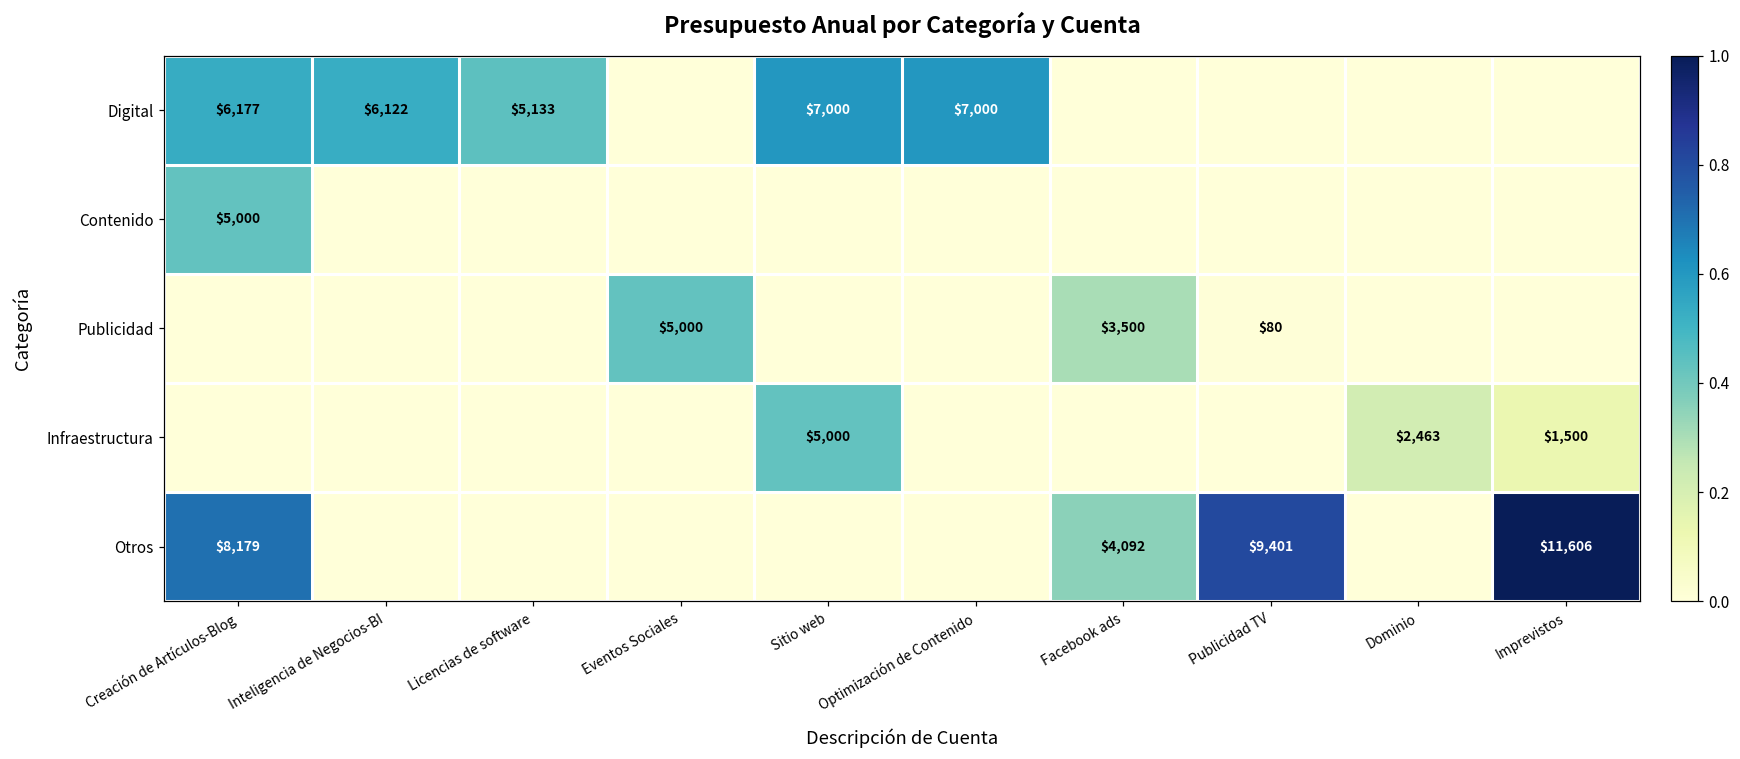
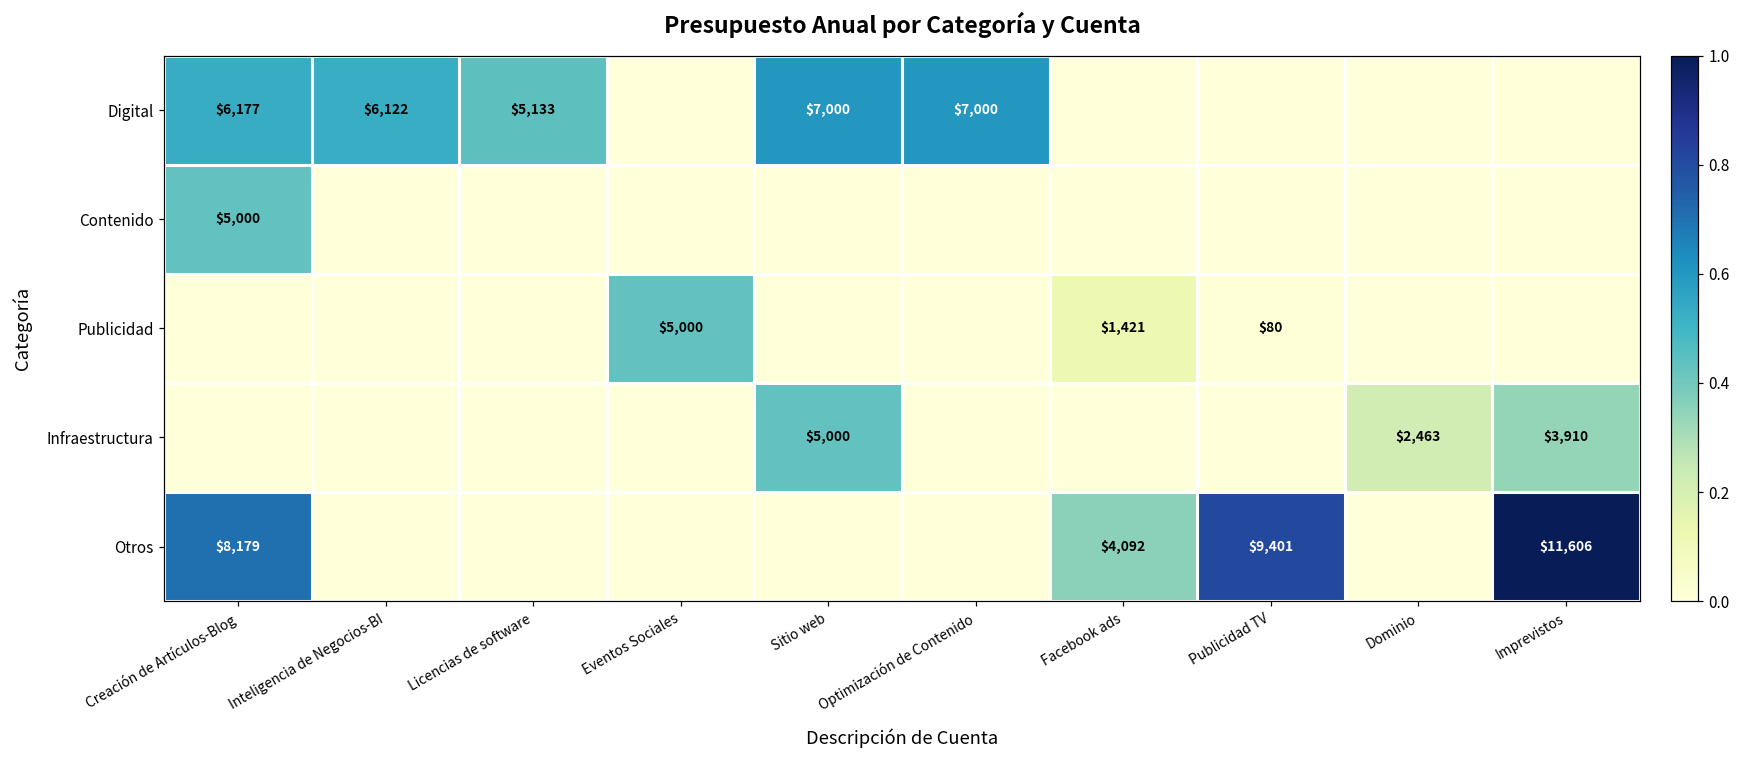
  {
    "Digital": {
      "Creación de Artículos-Blog": "$6,177",
      "Inteligencia de Negocios-BI": "$6,122",
      "Licencias de software": "$5,133",
      "Sitio web": "$7,000",
      "Optimización de Contenido": "$7,000"
    },
    "Contenido": {
      "Creación de Artículos-Blog": "$5,000"
    },
    "Publicidad": {
      "Eventos Sociales": "$5,000",
-     "Facebook ads": "$3,500",
+     "Facebook ads": "$1,421",
      "Publicidad TV": "$80"
    },
    "Infraestructura": {
      "Sitio web": "$5,000",
      "Dominio": "$2,463",
-     "Imprevistos": "$1,500"
+     "Imprevistos": "$3,910"
    },
    "Otros": {
      "Creación de Artículos-Blog": "$8,179",
      "Facebook ads": "$4,092",
      "Publicidad TV": "$9,401",
      "Imprevistos": "$11,606"
    }
  }
